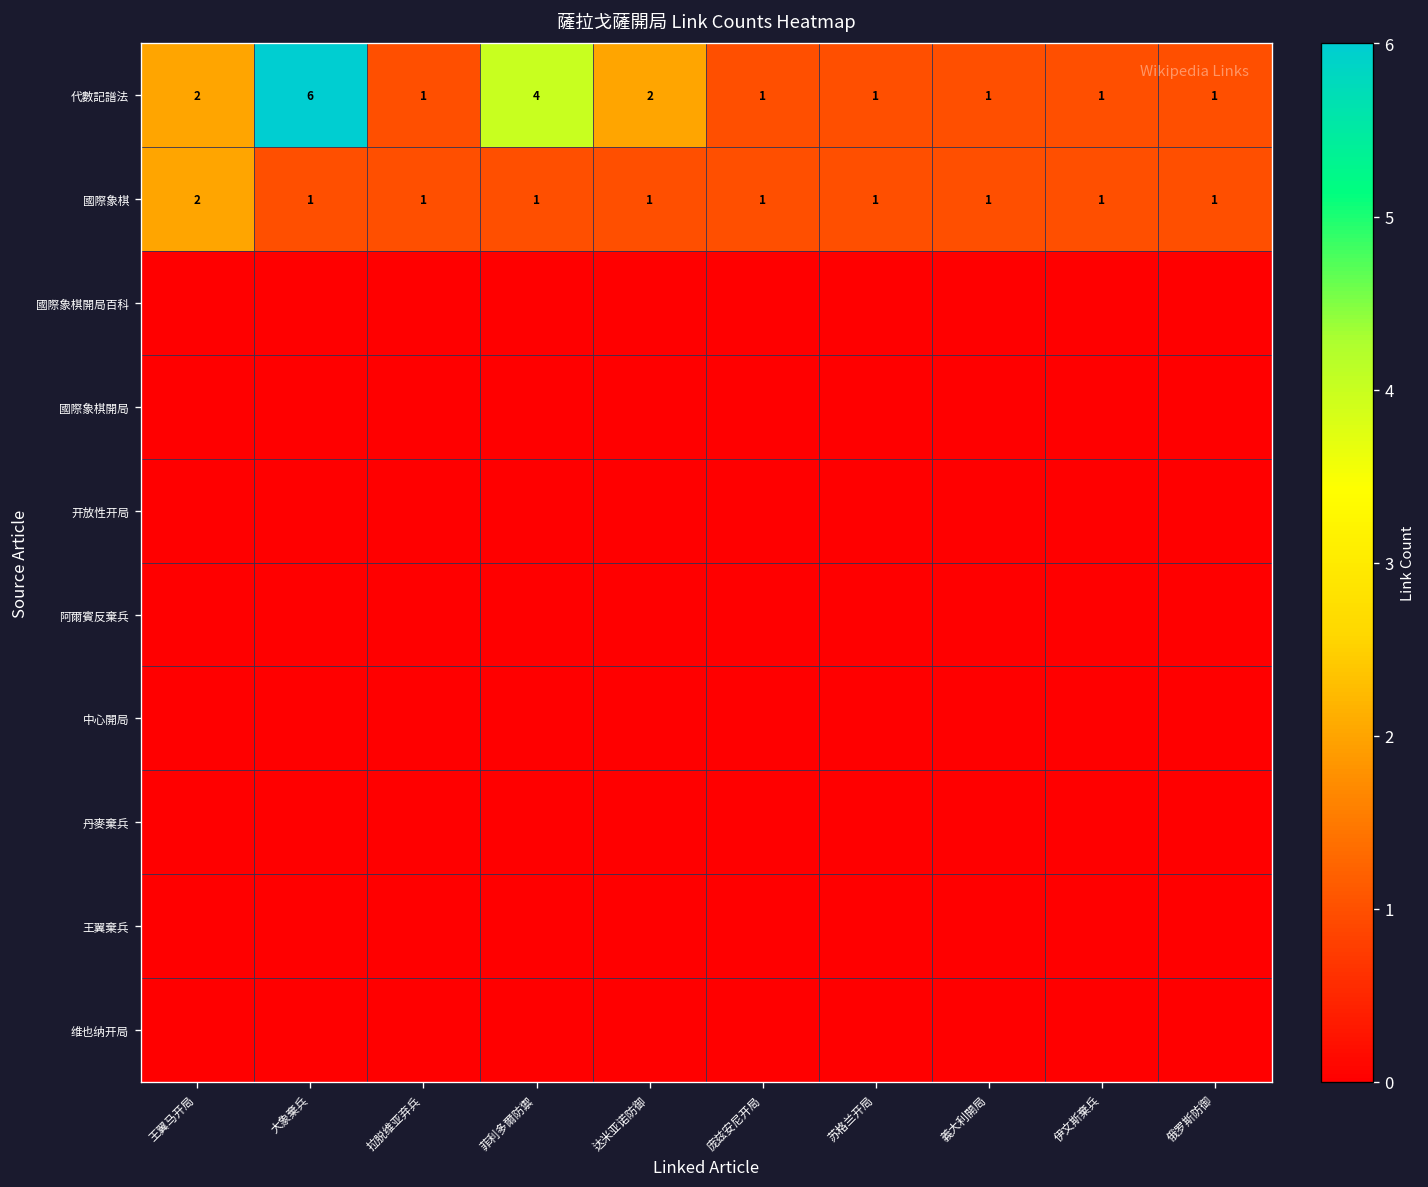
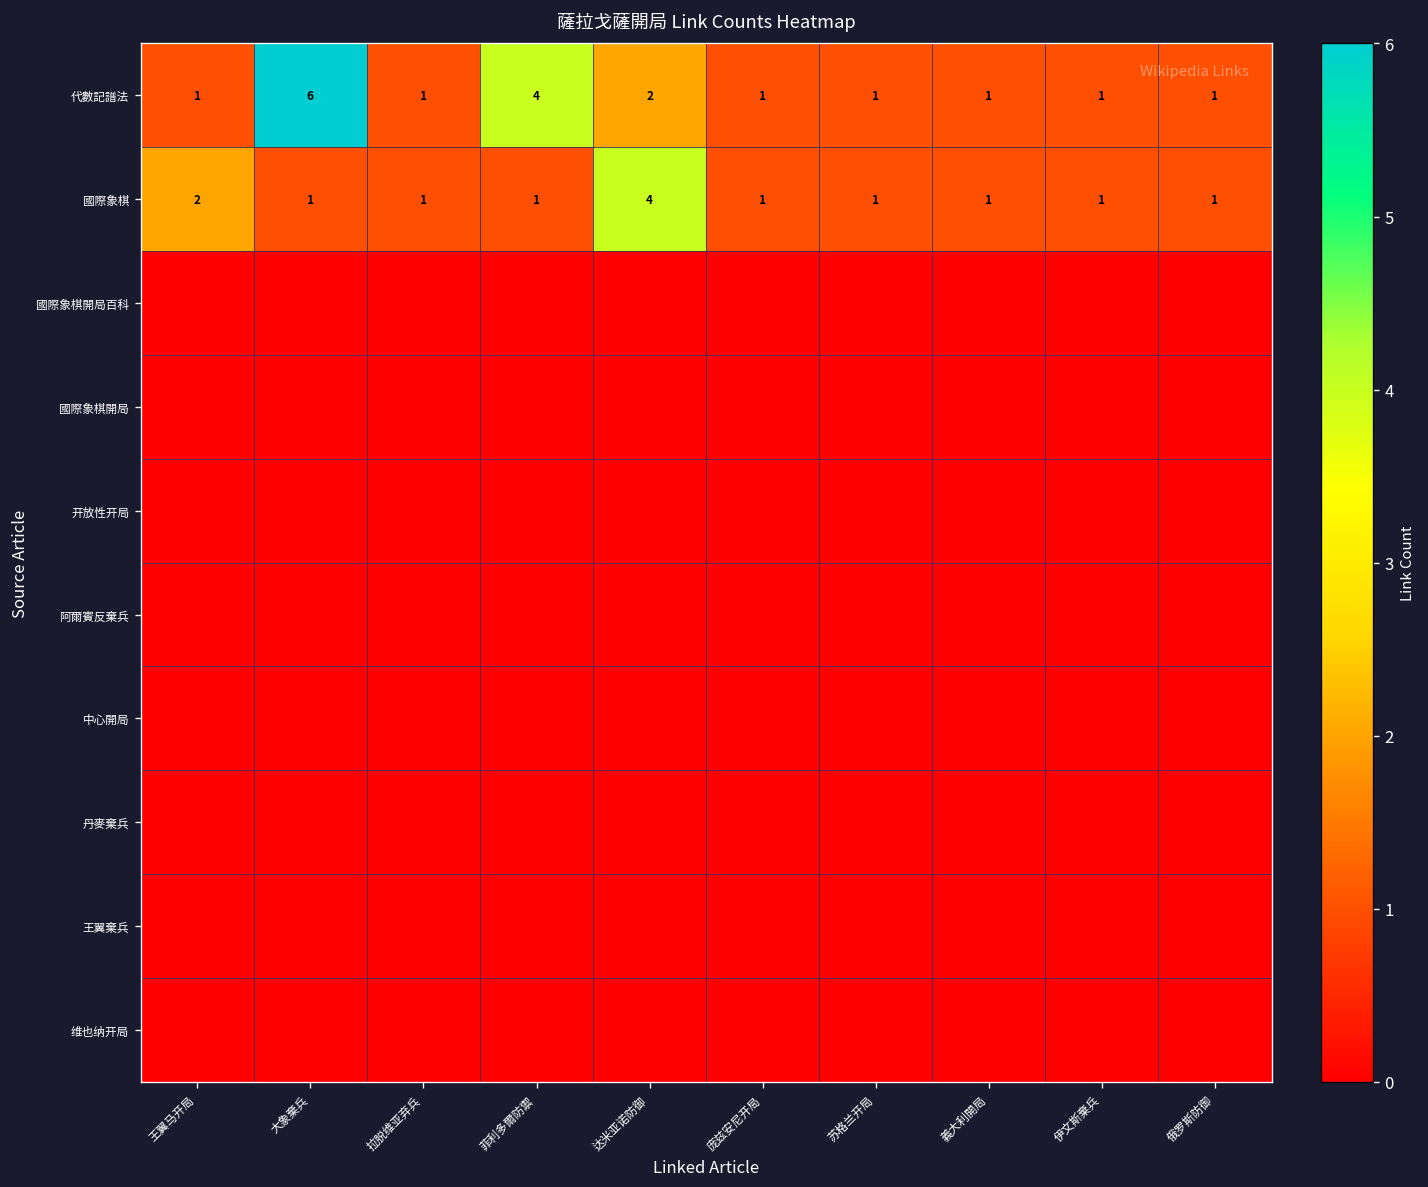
  {
    "代數記譜法": {
-     "王翼马开局": 2,
+     "王翼马开局": 1,
      "大象棄兵": 6,
      "拉脱维亚弃兵": 1,
      "菲利多爾防禦": 4,
      "达米亚诺防御": 2,
      "庞兹安尼开局": 1,
      "苏格兰开局": 1,
      "義大利開局": 1,
      "伊文斯棄兵": 1
    },
    "國際象棋": {
      "王翼马开局": 2,
      "大象棄兵": 1,
      "拉脱维亚弃兵": 1,
      "菲利多爾防禦": 1,
-     "达米亚诺防御": 1,
+     "达米亚诺防御": 4,
      "庞兹安尼开局": 1,
      "苏格兰开局": 1,
      "義大利開局": 1,
      "伊文斯棄兵": 1,
      "俄罗斯防御": 1
    }
  }
